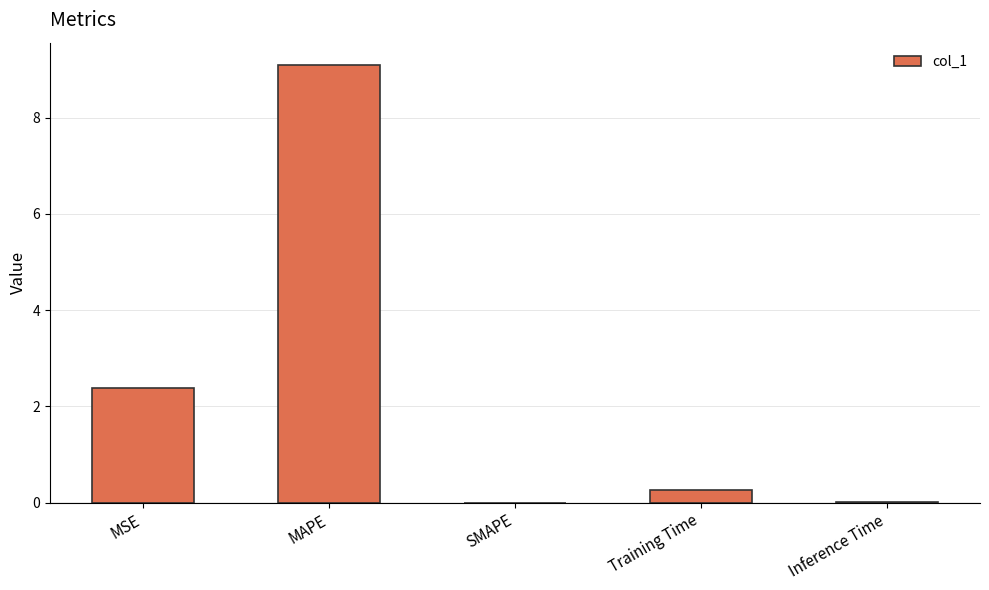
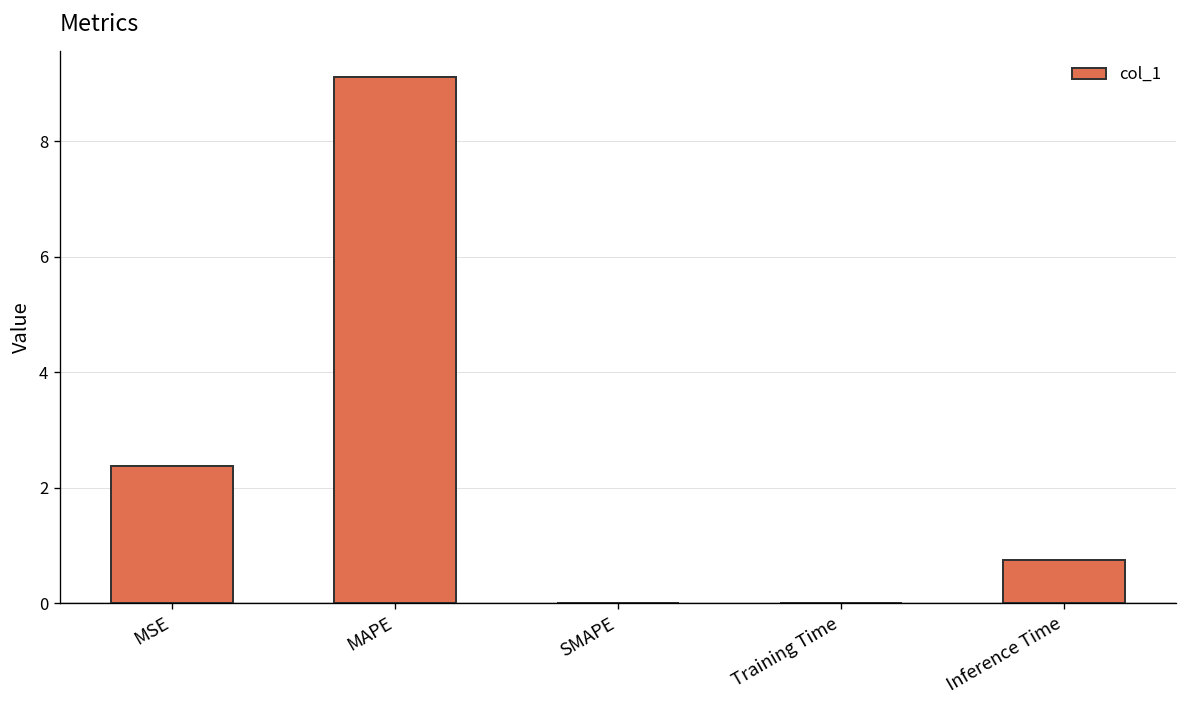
  {
    "MSE": 2.4,
    "MAPE": 9.1,
    "SMAPE": 0.0,
-   "Training Time": 0.3,
-   "Inference Time": 0.0
+   "Training Time": 0.0,
+   "Inference Time": 0.7
  }
